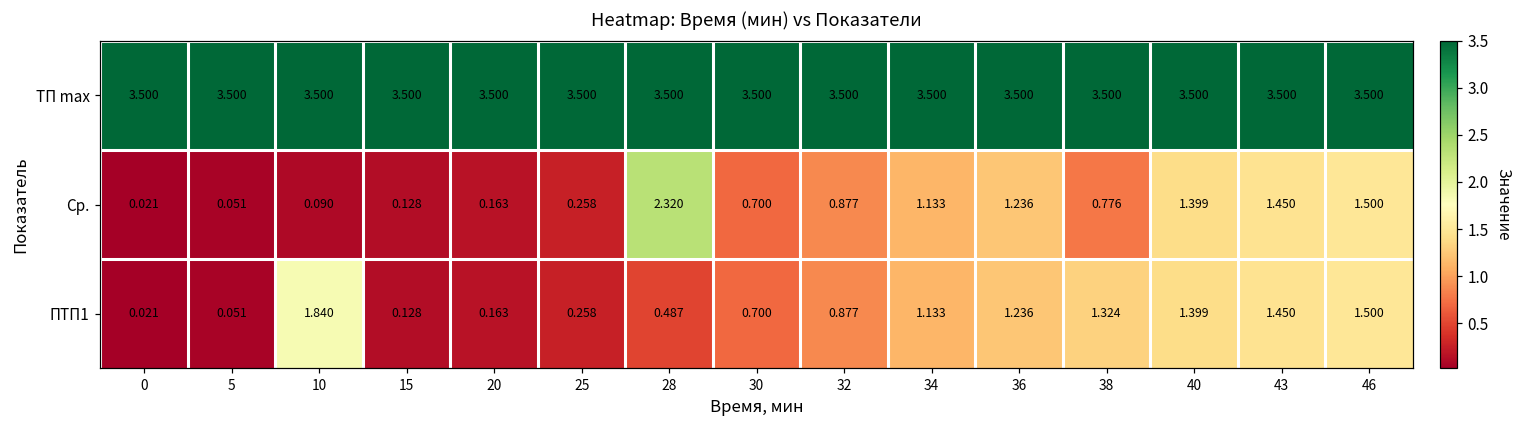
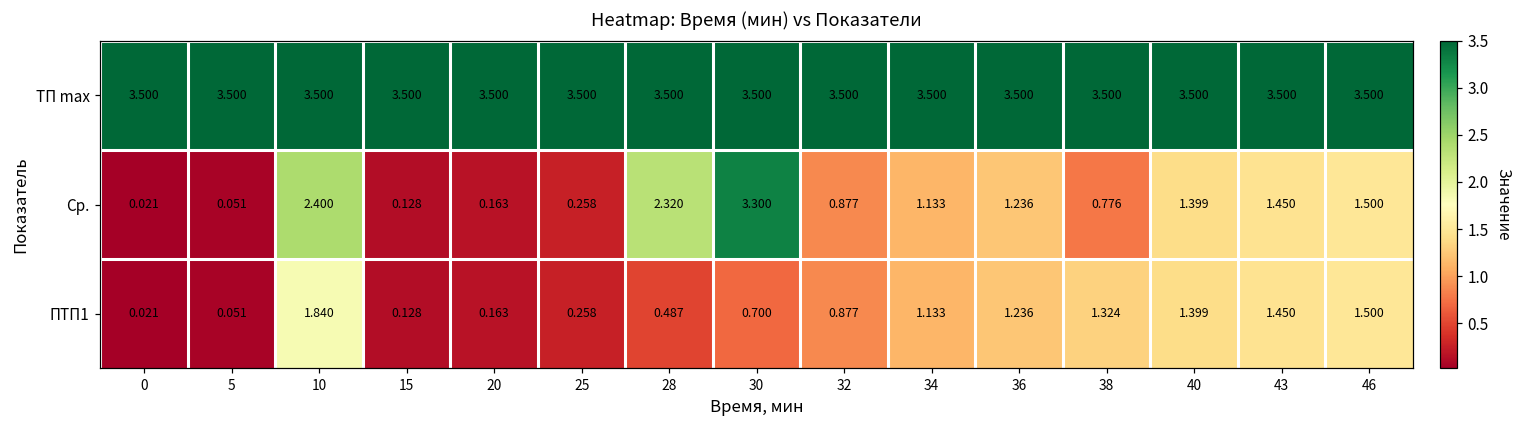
  {
    "ТП max": {
      "0": 3.500,
      "5": 3.500,
      "10": 3.500,
      "15": 3.500,
      "20": 3.500,
      "25": 3.500,
      "28": 3.500,
      "30": 3.500,
      "32": 3.500,
      "34": 3.500,
      "36": 3.500,
      "38": 3.500,
      "40": 3.500,
      "43": 3.500,
      "46": 3.500
    },
    "Ср.": {
      "0": 0.021,
      "5": 0.051,
-     "10": 0.090,
+     "10": 2.400,
      "15": 0.128,
      "20": 0.163,
      "25": 0.258,
      "28": 2.320,
-     "30": 0.700,
+     "30": 3.300,
      "32": 0.877,
      "34": 1.133,
      "36": 1.236,
      "38": 0.776,
      "40": 1.399,
      "43": 1.450,
      "46": 1.500
    },
    "ПТП1": {
      "0": 0.021,
      "5": 0.051,
      "10": 1.840,
      "15": 0.128,
      "20": 0.163,
      "25": 0.258,
      "28": 0.487,
      "30": 0.700,
      "32": 0.877,
      "34": 1.133,
      "36": 1.236,
      "38": 1.324,
      "40": 1.399,
      "43": 1.450,
      "46": 1.500
    }
  }
